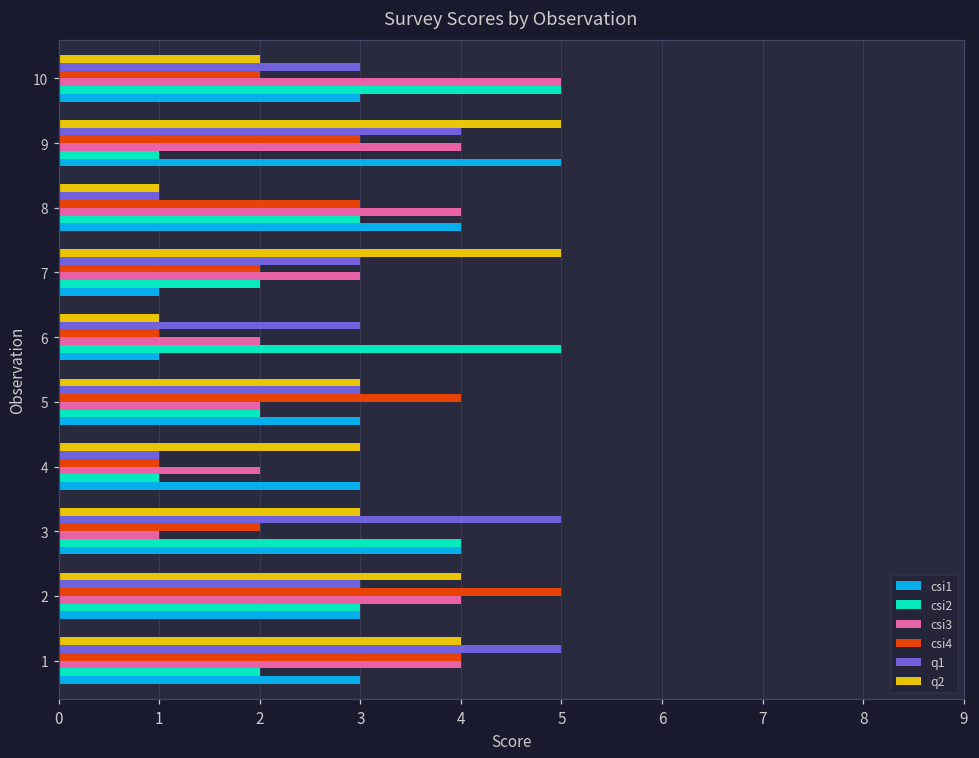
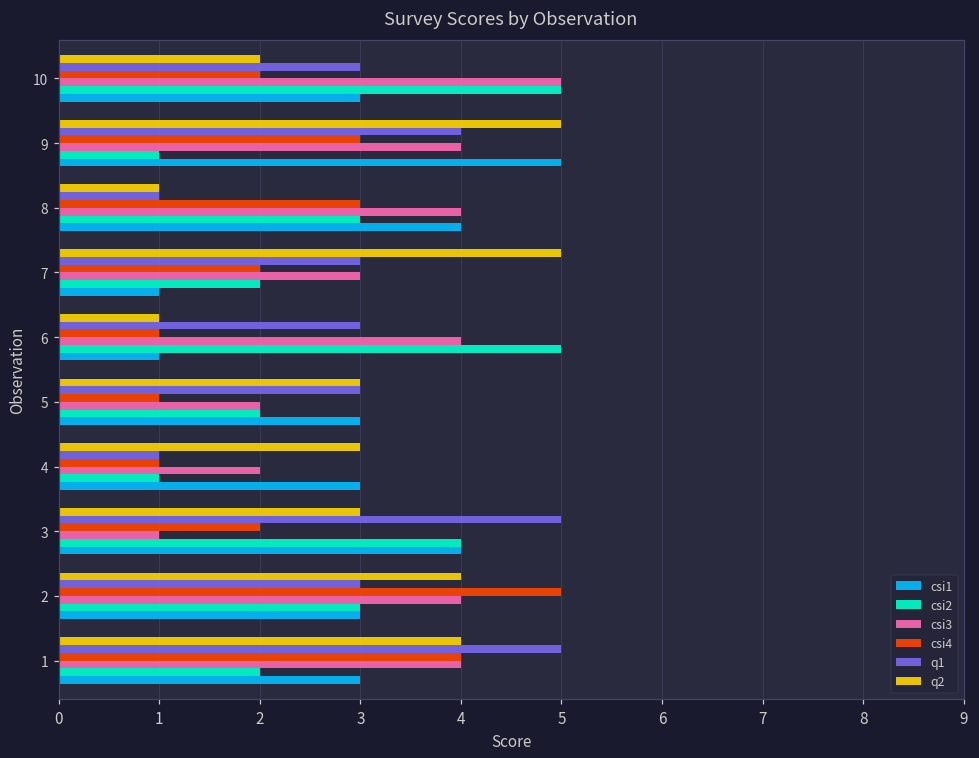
  {
    "csi1": {
      "10": 3,
      "9": 5,
      "8": 4,
      "7": 1,
      "6": 1,
      "5": 3,
      "4": 3,
      "3": 4,
      "2": 3,
      "1": 3
    },
    "csi2": {
      "10": 5,
      "9": 1,
      "8": 3,
      "7": 2,
      "6": 5,
      "5": 2,
      "4": 1,
      "3": 4,
      "2": 3,
      "1": 2
    },
    "csi3": {
      "10": 5,
      "9": 4,
      "8": 4,
      "7": 3,
-     "6": 2,
+     "6": 4,
      "5": 2,
      "4": 2,
      "3": 1,
      "2": 4,
      "1": 4
    },
    "csi4": {
      "10": 2,
      "9": 3,
      "8": 3,
      "7": 2,
      "6": 1,
-     "5": 4,
+     "5": 1,
      "4": 1,
      "3": 2,
      "2": 5,
      "1": 4
    },
    "q1": {
      "10": 3,
      "9": 4,
      "8": 1,
      "7": 3,
      "6": 3,
      "5": 3,
      "4": 1,
      "3": 5,
      "2": 3,
      "1": 5
    },
    "q2": {
      "10": 2,
      "9": 5,
      "8": 1,
      "7": 5,
      "6": 1,
      "5": 3,
      "4": 3,
      "3": 3,
      "2": 4,
      "1": 4
    }
  }
